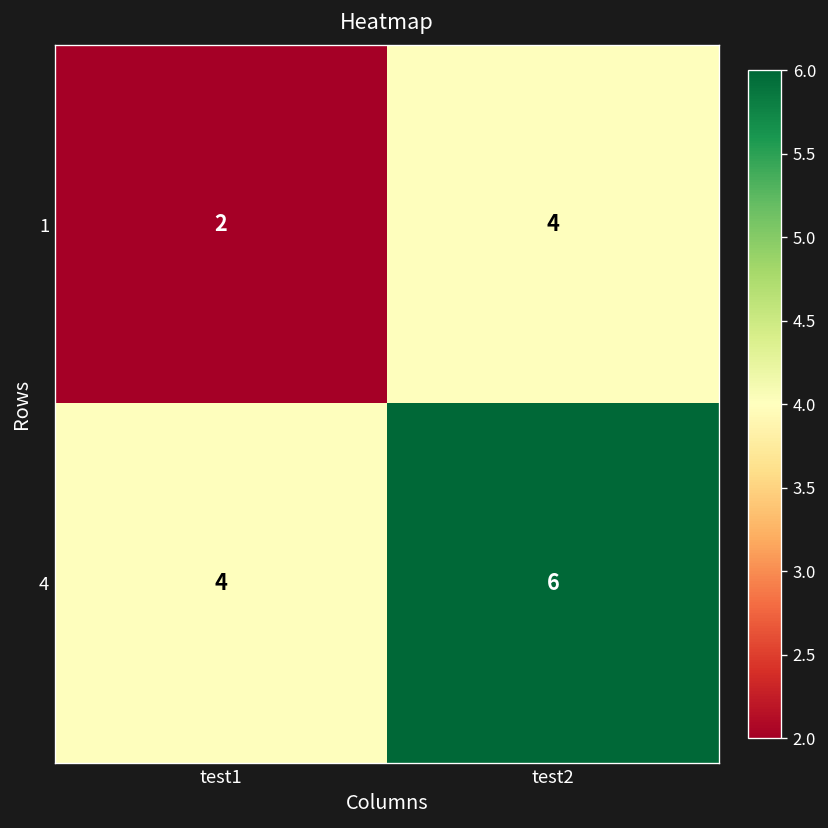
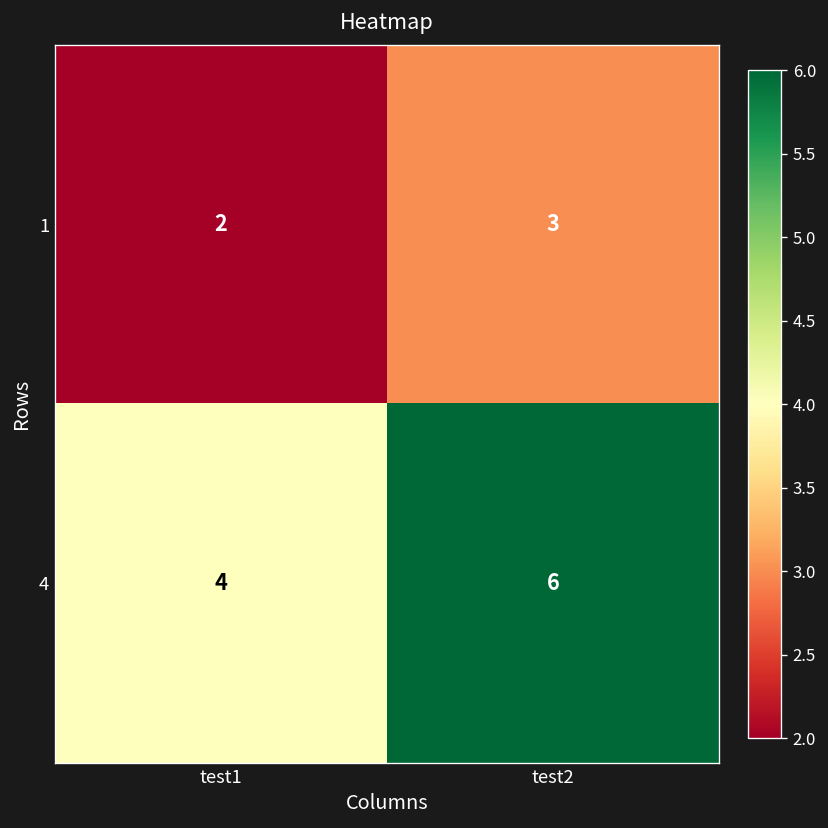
  {
    "1": {
      "test1": 2,
-     "test2": 4
+     "test2": 3
    },
    "4": {
      "test1": 4,
      "test2": 6
    }
  }
